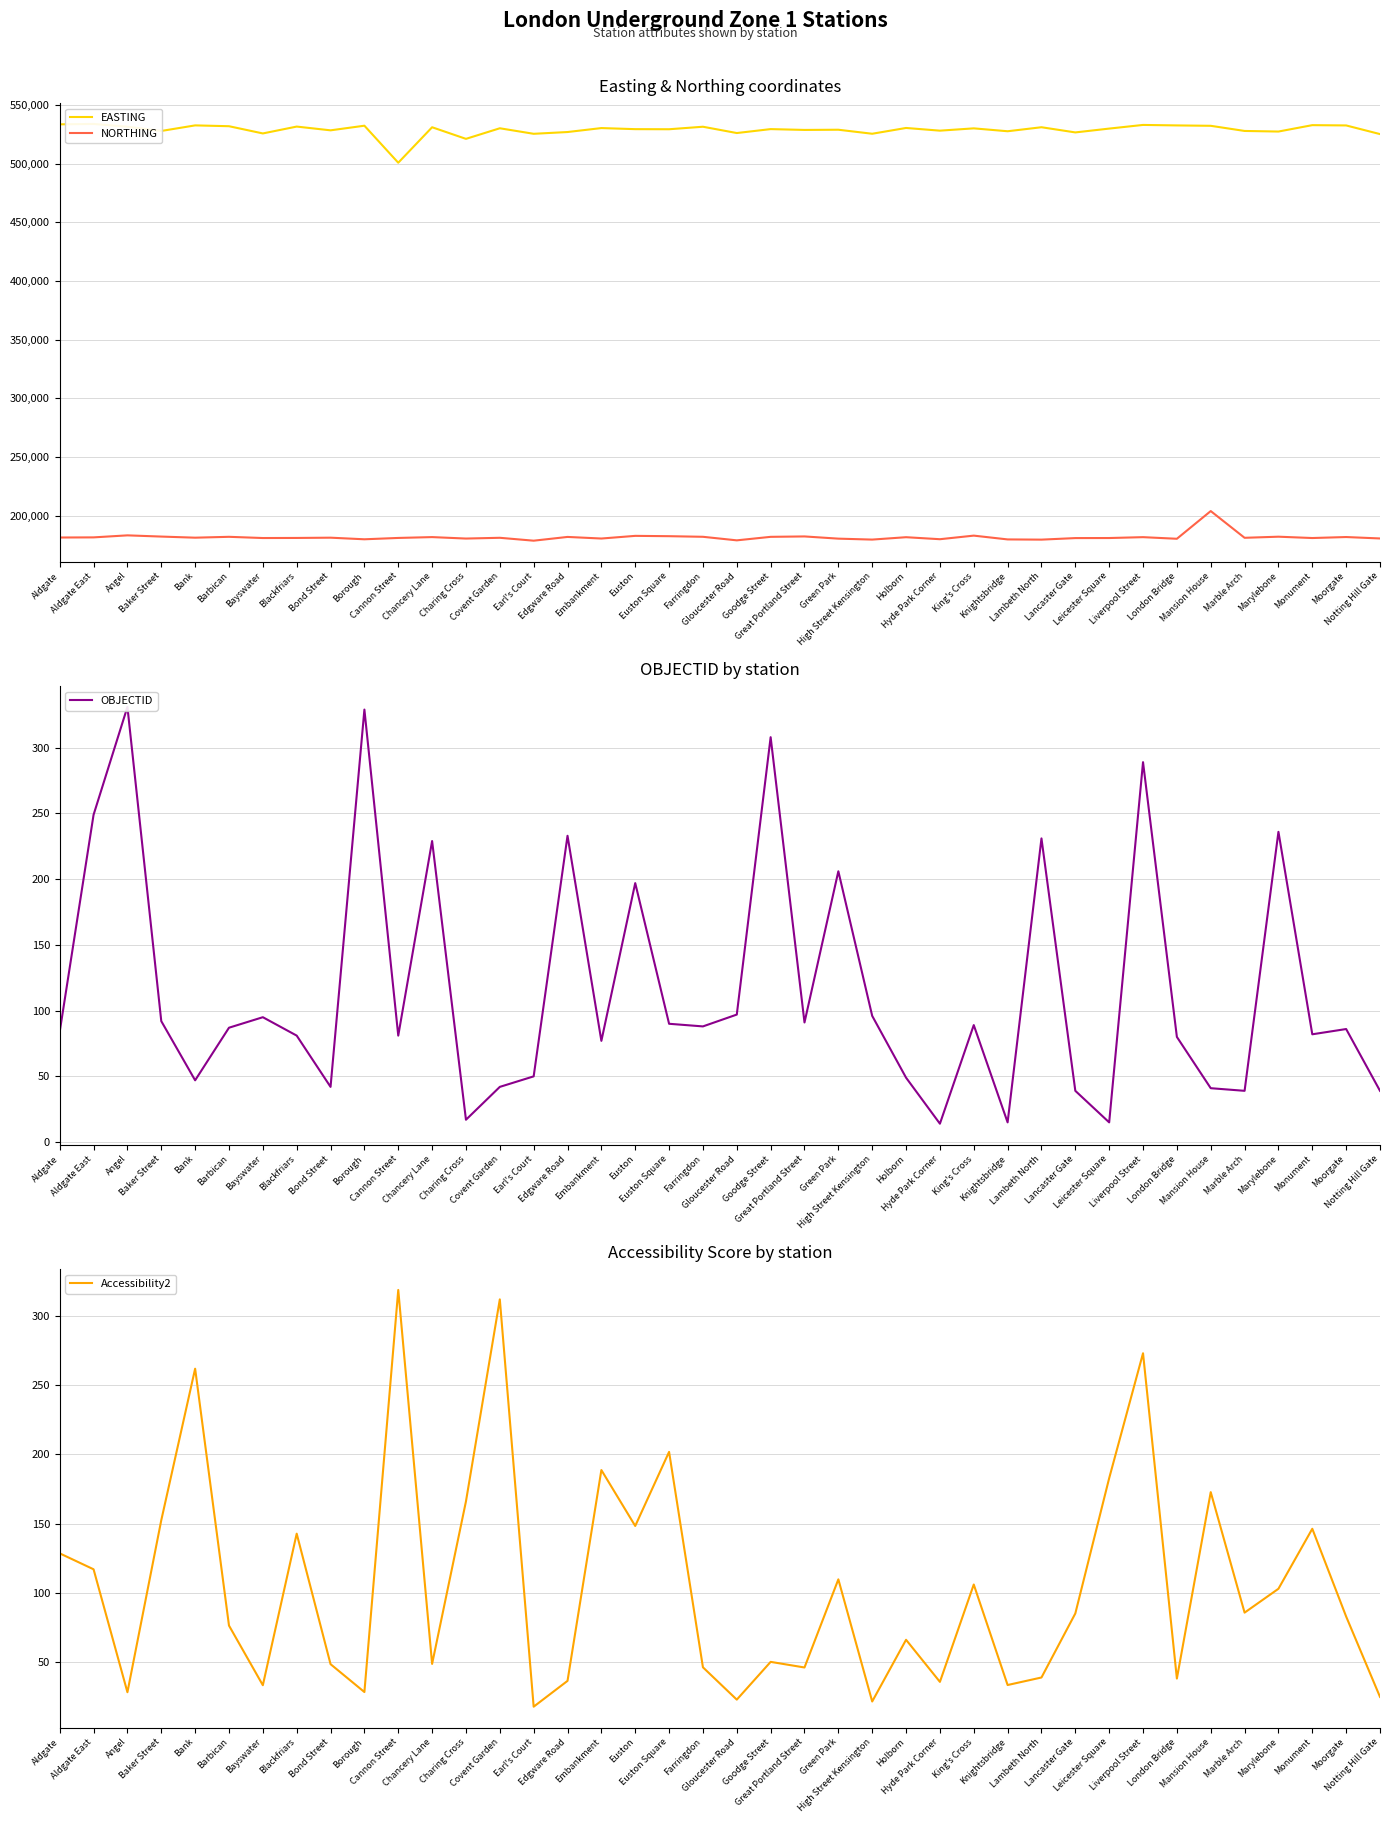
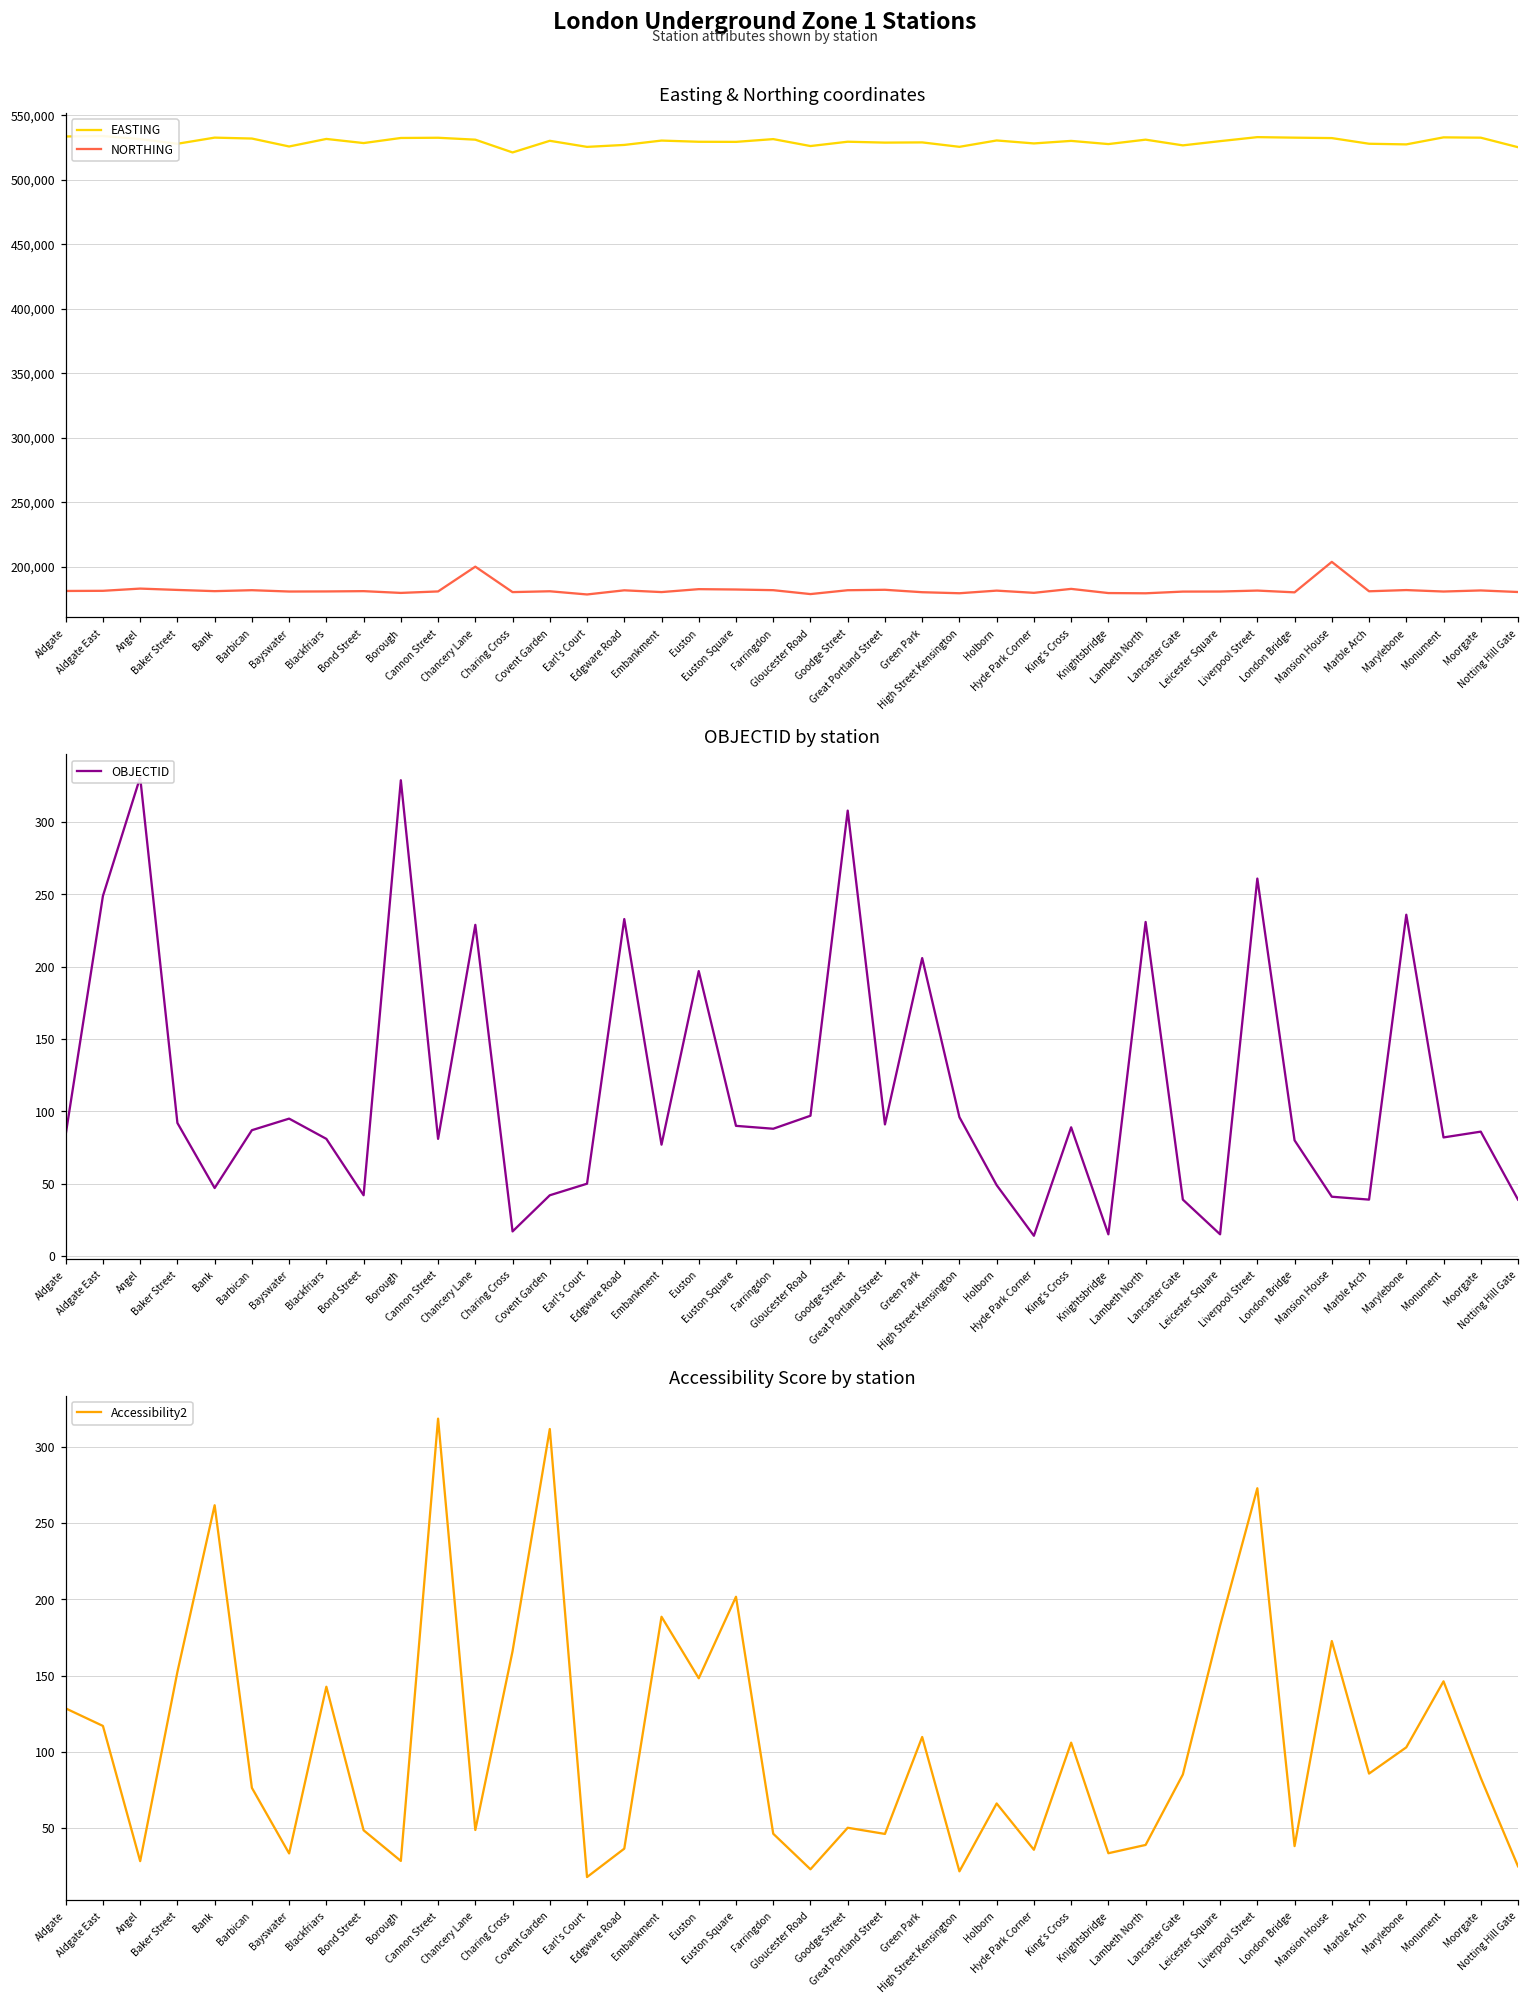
  {
    "Easting & Northing coordinates": {
      "EASTING": {
        "Aldgate": "534,000",
        "Bank": "533,000",
        "Barbican": "532,000",
        "Bayswater": "526,000",
        "Blackfriars": "532,000",
        "Bond Street": "528,000",
        "Borough": "532,000",
-       "Cannon Street": "501,000",
+       "Cannon Street": "533,000",
        "Chancery Lane": "531,000",
        "Charing Cross": "521,000",
        "Covent Garden": "530,000",
        "Earl's Court": "526,000",
        "Edgware Road": "527,000",
        "Embankment": "530,000",
        "Euston": "529,000",
        "Euston Square": "529,000",
        "Farringdon": "532,000",
        "Gloucester Road": "526,000",
        "Goodge Street": "530,000",
        "Great Portland Street": "529,000",
        "Green Park": "529,000",
        "High Street Kensington": "526,000",
        "Holborn": "531,000",
        "Hyde Park Corner": "528,000",
        "King's Cross": "530,000",
        "Knightsbridge": "528,000",
        "Lambeth North": "531,000",
        "Lancaster Gate": "527,000",
        "Leicester Square": "530,000",
        "Liverpool Street": "533,000",
        "London Bridge": "533,000",
        "Mansion House": "532,000",
        "Marble Arch": "528,000",
        "Marylebone": "527,000",
        "Monument": "533,000",
        "Moorgate": "533,000",
        "Notting Hill Gate": "525,000"
      },
      "NORTHING": {
        "Aldgate": "181,000",
        "Aldgate East": "181,000",
        "Angel": "183,000",
        "Baker Street": "182,000",
        "Bank": "181,000",
        "Barbican": "182,000",
        "Bayswater": "181,000",
        "Blackfriars": "181,000",
        "Bond Street": "181,000",
        "Borough": "180,000",
        "Cannon Street": "181,000",
-       "Chancery Lane": "182,000",
+       "Chancery Lane": "200,000",
        "Charing Cross": "180,000",
        "Covent Garden": "181,000",
        "Earl's Court": "179,000",
        "Edgware Road": "182,000",
        "Embankment": "180,000",
        "Euston": "183,000",
        "Euston Square": "182,000",
        "Farringdon": "182,000",
        "Gloucester Road": "179,000",
        "Goodge Street": "182,000",
        "Great Portland Street": "182,000",
        "Green Park": "180,000",
        "High Street Kensington": "179,000",
        "Holborn": "182,000",
        "Hyde Park Corner": "180,000",
        "King's Cross": "183,000",
        "Knightsbridge": "180,000",
        "Lambeth North": "179,000",
        "Lancaster Gate": "181,000",
        "Leicester Square": "181,000",
        "Liverpool Street": "182,000",
        "London Bridge": "180,000",
        "Mansion House": "204,000",
        "Marble Arch": "181,000",
        "Marylebone": "182,000",
        "Monument": "181,000",
        "Moorgate": "182,000",
        "Notting Hill Gate": "180,000"
      }
    },
    "OBJECTID by station": {
      "Aldgate": "84",
      "Aldgate East": "249",
      "Baker Street": "92",
      "Bank": "47",
      "Barbican": "87",
      "Bayswater": "95",
      "Blackfriars": "81",
      "Bond Street": "42",
      "Borough": "329",
      "Cannon Street": "81",
      "Chancery Lane": "229",
      "Charing Cross": "17",
      "Covent Garden": "42",
      "Earl's Court": "50",
      "Edgware Road": "233",
      "Embankment": "77",
      "Euston": "197",
      "Euston Square": "90",
      "Farringdon": "88",
      "Gloucester Road": "97",
      "Goodge Street": "308",
      "Great Portland Street": "91",
      "Green Park": "206",
      "High Street Kensington": "96",
      "Holborn": "49",
      "Hyde Park Corner": "14",
      "King's Cross": "89",
      "Knightsbridge": "15",
      "Lambeth North": "231",
      "Lancaster Gate": "39",
      "Leicester Square": "15",
-     "Liverpool Street": "289",
+     "Liverpool Street": "261",
      "London Bridge": "80",
      "Mansion House": "41",
      "Marble Arch": "39",
      "Marylebone": "236",
      "Monument": "82",
      "Moorgate": "86",
      "Notting Hill Gate": "39"
    },
    "Accessibility Score by station": {
      "Aldgate": "129",
      "Aldgate East": "117",
      "Angel": "28",
      "Baker Street": "152",
      "Bank": "262",
      "Barbican": "76",
      "Bayswater": "33",
      "Blackfriars": "143",
      "Bond Street": "49",
      "Borough": "29",
      "Cannon Street": "319",
      "Chancery Lane": "49",
      "Charing Cross": "166",
      "Covent Garden": "312",
      "Earl's Court": "18",
      "Edgware Road": "37",
      "Embankment": "189",
      "Euston": "148",
      "Euston Square": "202",
      "Farringdon": "46",
      "Gloucester Road": "23",
      "Goodge Street": "50",
      "Great Portland Street": "46",
      "Green Park": "110",
      "High Street Kensington": "22",
      "Holborn": "66",
      "Hyde Park Corner": "36",
      "King's Cross": "106",
      "Knightsbridge": "34",
      "Lambeth North": "39",
      "Lancaster Gate": "85",
      "Leicester Square": "183",
      "Liverpool Street": "273",
      "London Bridge": "38",
      "Mansion House": "173",
      "Marble Arch": "86",
      "Marylebone": "103",
      "Monument": "146",
      "Moorgate": "83",
      "Notting Hill Gate": "25"
    }
  }
